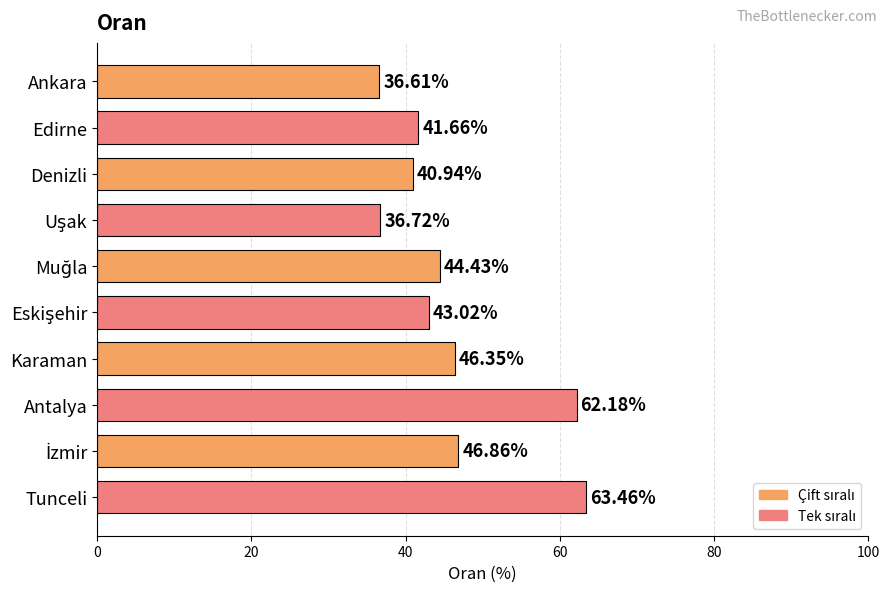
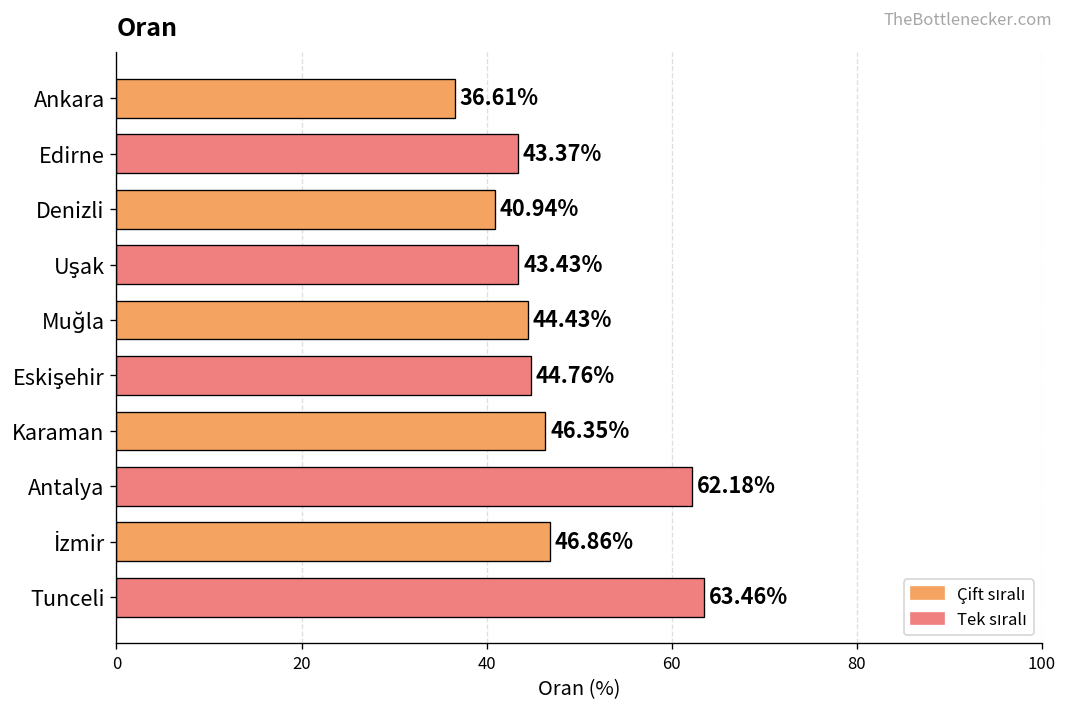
  {
    "Ankara": "36.61%",
-   "Edirne": "41.66%",
+   "Edirne": "43.37%",
    "Denizli": "40.94%",
-   "Uşak": "36.72%",
+   "Uşak": "43.43%",
    "Muğla": "44.43%",
-   "Eskişehir": "43.02%",
+   "Eskişehir": "44.76%",
    "Karaman": "46.35%",
    "Antalya": "62.18%",
    "İzmir": "46.86%",
    "Tunceli": "63.46%"
  }
